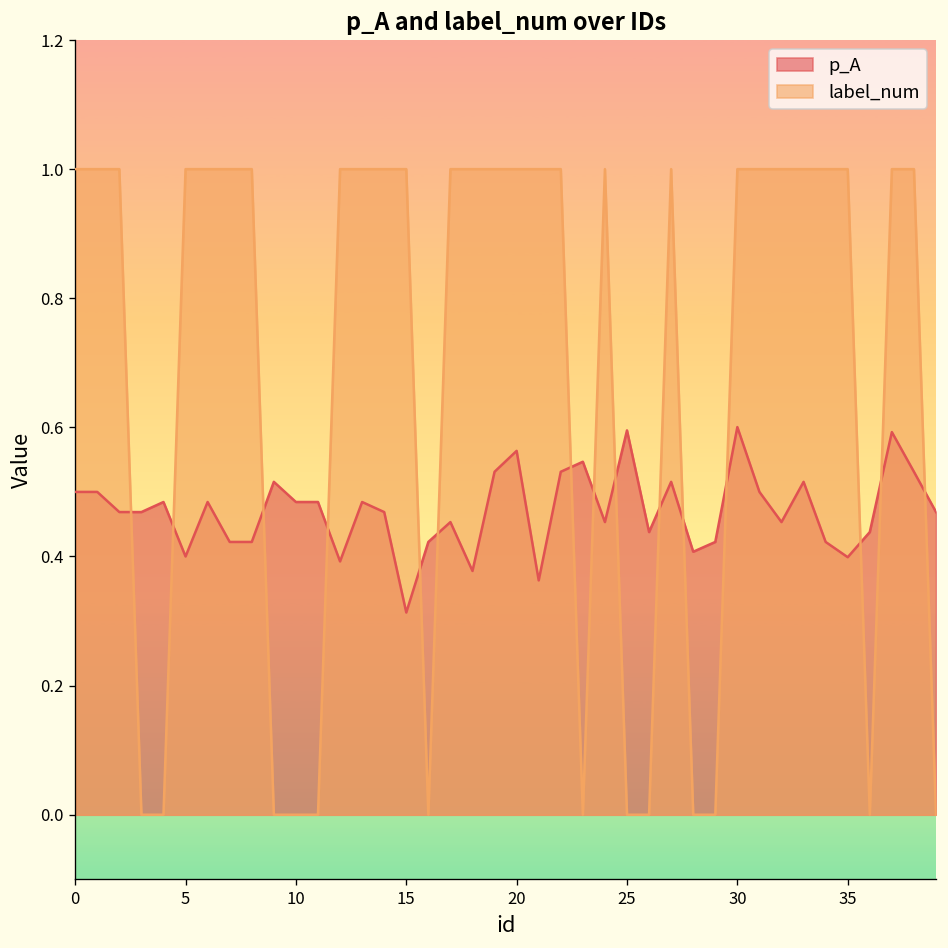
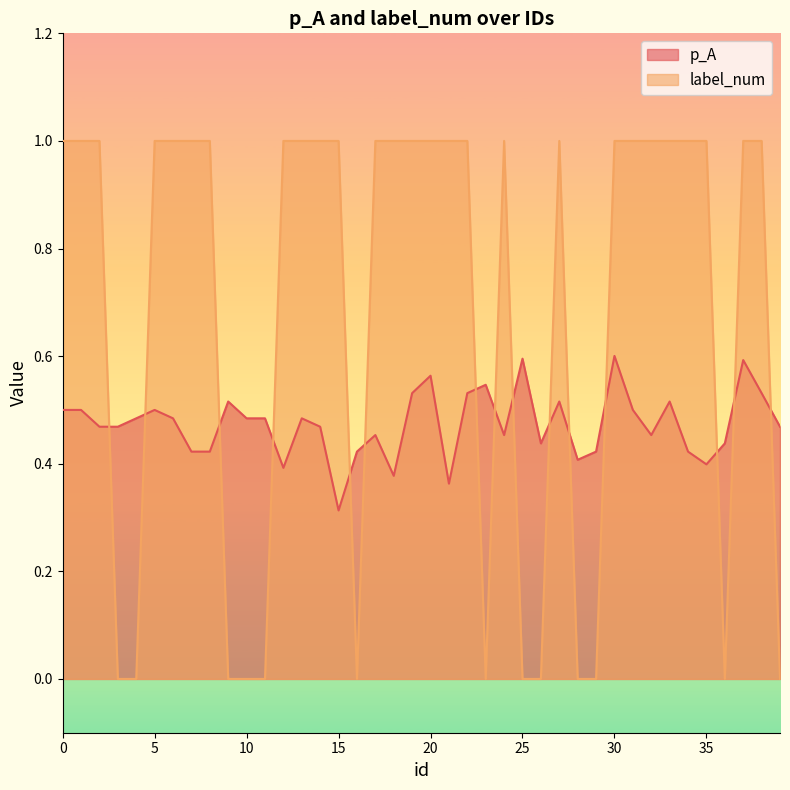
  {
    "p_A": {
      "0": 0.5,
-     "5": 0.4,
+     "5": 0.5,
      "10": 0.48,
      "15": 0.31,
      "20": 0.56,
      "25": 0.60,
      "30": 0.6,
      "35": 0.4
    },
    "label_num": {
      "0": 1.0,
      "5": 1.0,
      "10": 0.0,
      "15": 1.0,
      "20": 1.0,
      "25": 0.0,
      "30": 1.0,
      "35": 1.0
    }
  }
